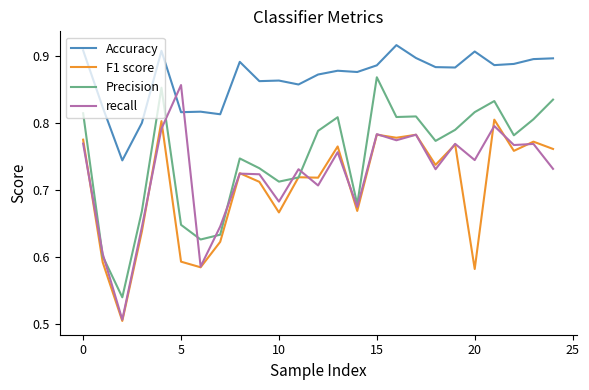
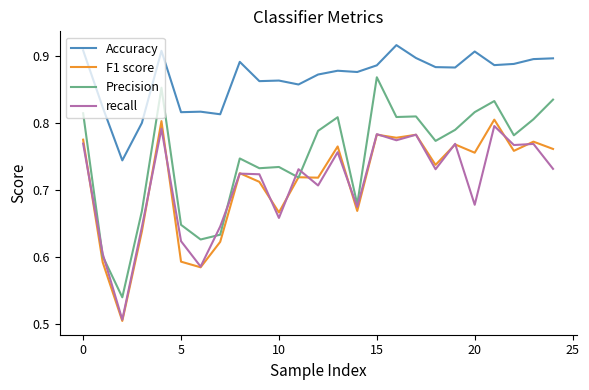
  {
    "Accuracy": {
      "5": 0.82,
      "10": 0.86,
      "15": 0.89,
      "20": 0.91
    },
    "F1 score": {
      "0": 0.78,
      "5": 0.59,
      "10": 0.67,
-     "20": 0.58
+     "20": 0.76
    },
    "Precision": {
      "5": 0.65,
-     "10": 0.71,
+     "10": 0.73,
      "15": 0.87,
      "20": 0.82
    },
    "recall": {
      "0": 0.77,
-     "5": 0.86,
-     "10": 0.68,
-     "20": 0.74
+     "5": 0.62,
+     "10": 0.66,
+     "20": 0.68
    }
  }
